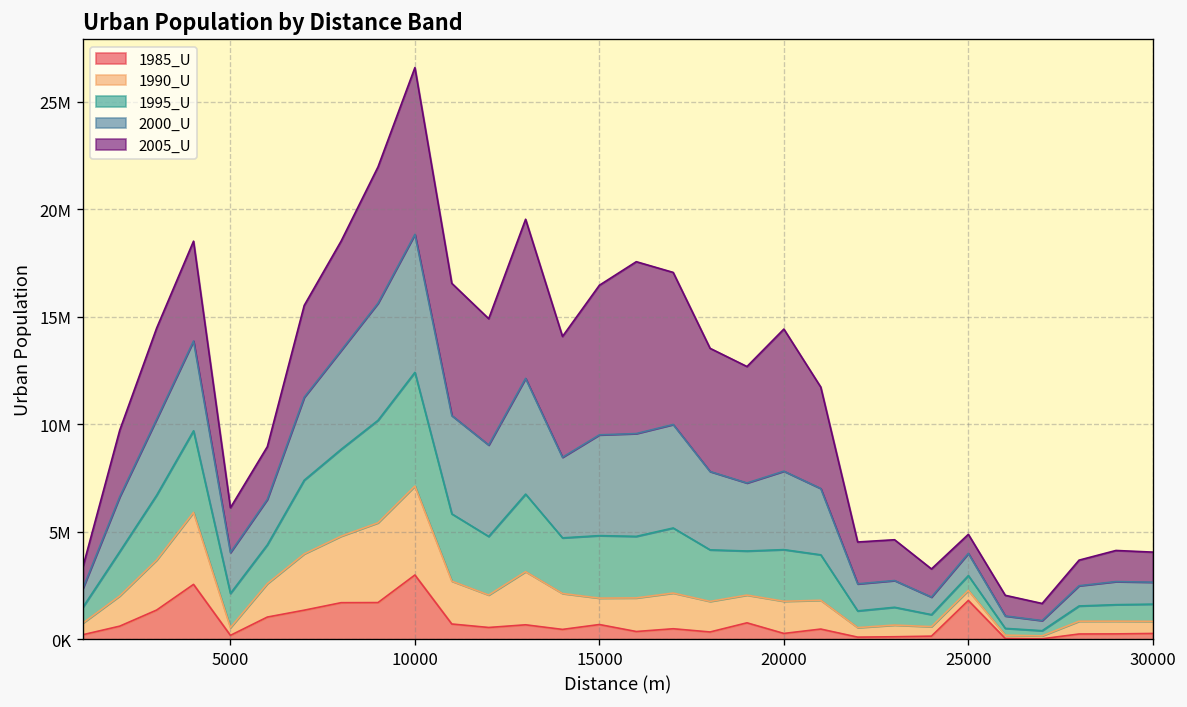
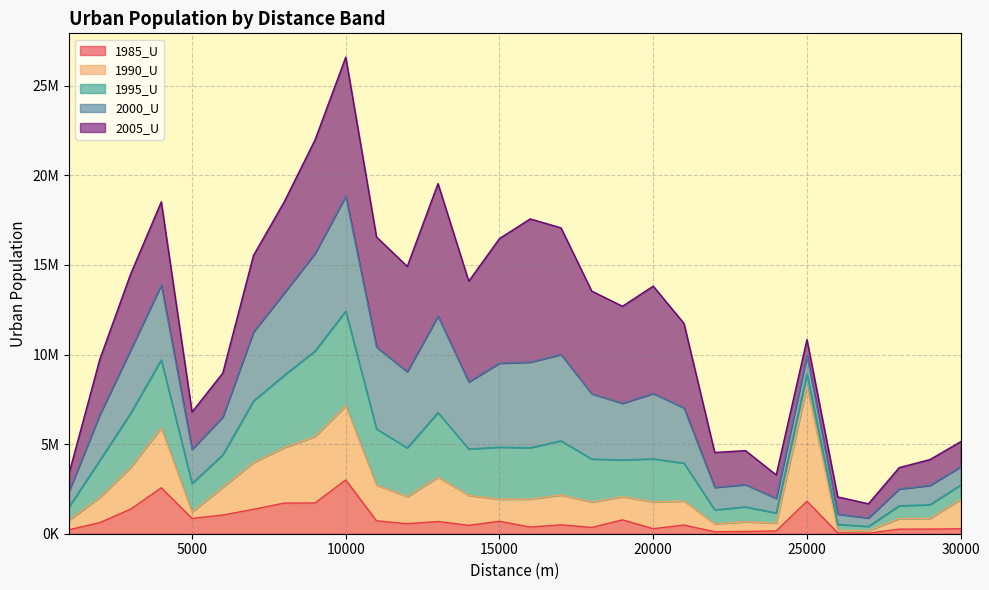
  {
    "1985_U": {
-     "5000": 200000,
+     "5000": 900000,
      "10000": 3000000,
      "15000": 700000,
      "20000": 300000,
      "25000": 1800000,
      "30000": 300000
    },
    "1990_U": {
      "5000": 400000,
      "10000": 4100000,
      "15000": 1200000,
      "20000": 1500000,
-     "25000": 500000,
-     "30000": 600000
+     "25000": 6400000,
+     "30000": 1600000
    },
    "2005_U": {
      "5000": 2100000,
      "10000": 7800000,
      "15000": 7000000,
-     "20000": 6600000,
+     "20000": 6000000,
      "25000": 900000,
      "30000": 1400000
    }
  }
